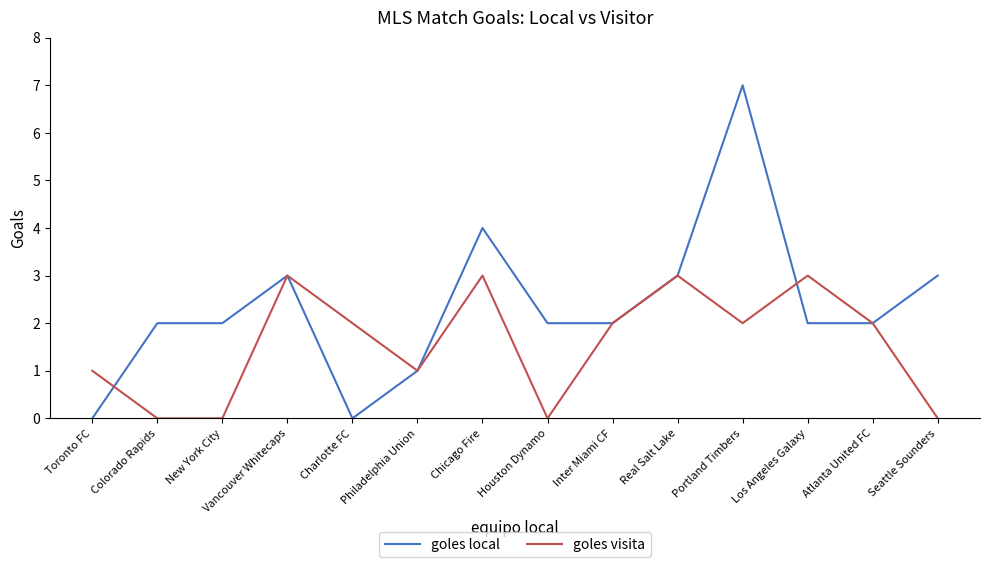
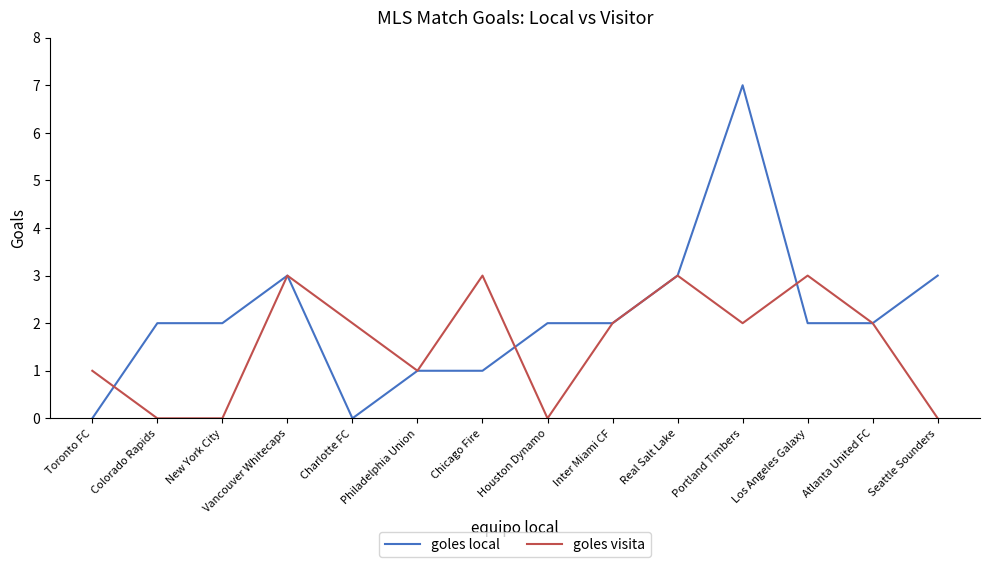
  {
    "goles local": {
      "Toronto FC": 0,
      "Colorado Rapids": 2,
      "New York City": 2,
      "Charlotte FC": 0,
-     "Chicago Fire": 4,
+     "Chicago Fire": 1,
      "Houston Dynamo": 2,
      "Portland Timbers": 7,
      "Los Angeles Galaxy": 2,
      "Seattle Sounders": 3
    },
    "goles visita": {
      "Toronto FC": 1,
      "Colorado Rapids": 0,
      "New York City": 0,
      "Charlotte FC": 2,
      "Chicago Fire": 3,
      "Houston Dynamo": 0,
      "Portland Timbers": 2,
      "Los Angeles Galaxy": 3,
      "Seattle Sounders": 0
    }
  }
